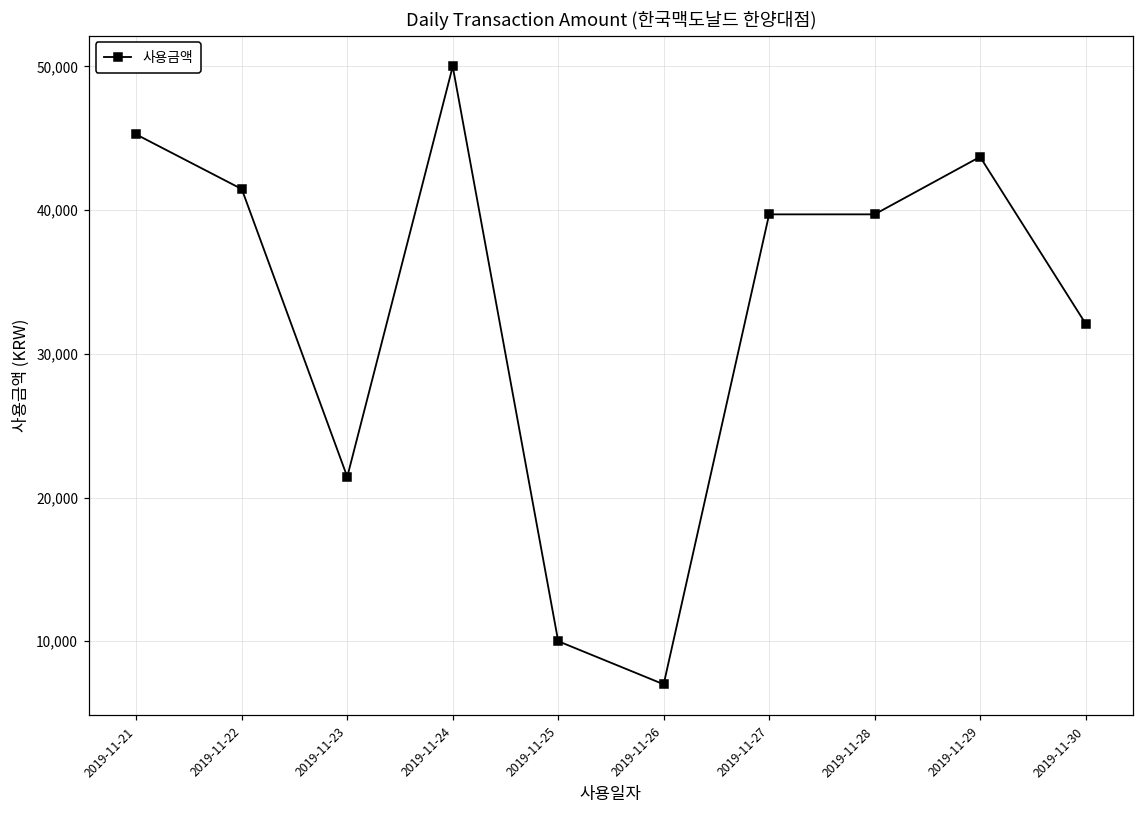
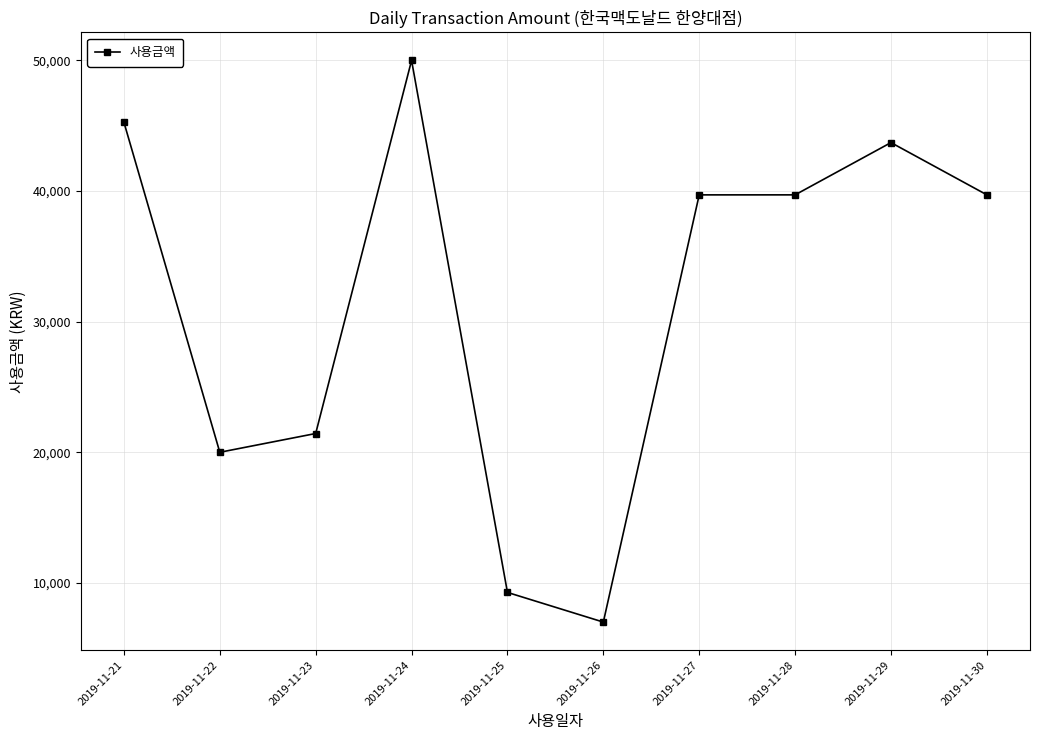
  {
    "2019-11-21": "45,300",
-   "2019-11-22": "41,500",
+   "2019-11-22": "20,000",
    "2019-11-23": "21,400",
    "2019-11-24": "50,000",
-   "2019-11-25": "10,000",
+   "2019-11-25": "9,300",
    "2019-11-26": "7,000",
    "2019-11-27": "39,700",
    "2019-11-28": "39,700",
    "2019-11-29": "43,700",
-   "2019-11-30": "32,100"
+   "2019-11-30": "39,700"
  }
